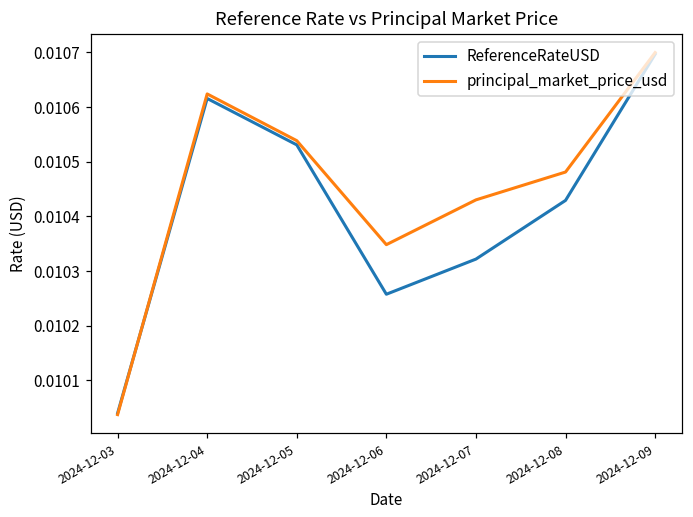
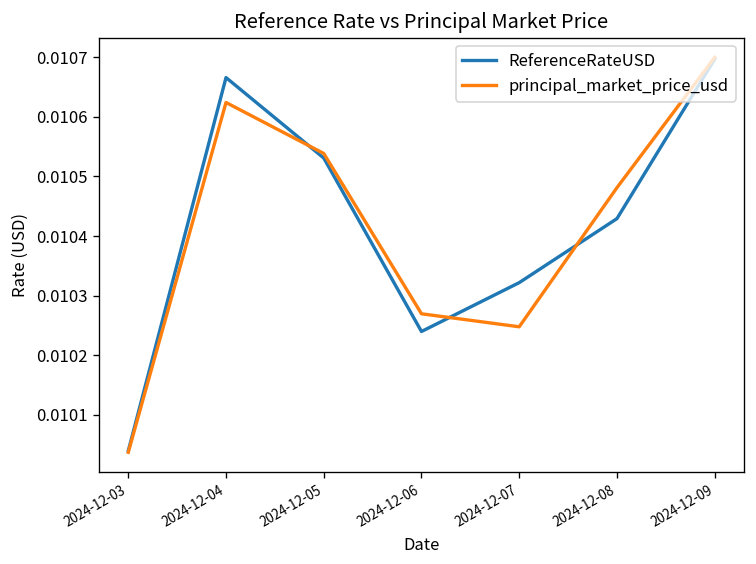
  {
    "ReferenceRateUSD": {
-     "2024-12-04": 0.01062,
+     "2024-12-04": 0.01067,
      "2024-12-05": 0.01053,
-     "2024-12-06": 0.01026,
+     "2024-12-06": 0.01024,
      "2024-12-07": 0.01032,
      "2024-12-08": 0.01043
    },
    "principal_market_price_usd": {
      "2024-12-04": 0.01062,
      "2024-12-05": 0.01054,
-     "2024-12-06": 0.01035,
-     "2024-12-07": 0.01043,
+     "2024-12-06": 0.01027,
+     "2024-12-07": 0.01025,
      "2024-12-08": 0.01048
    }
  }
